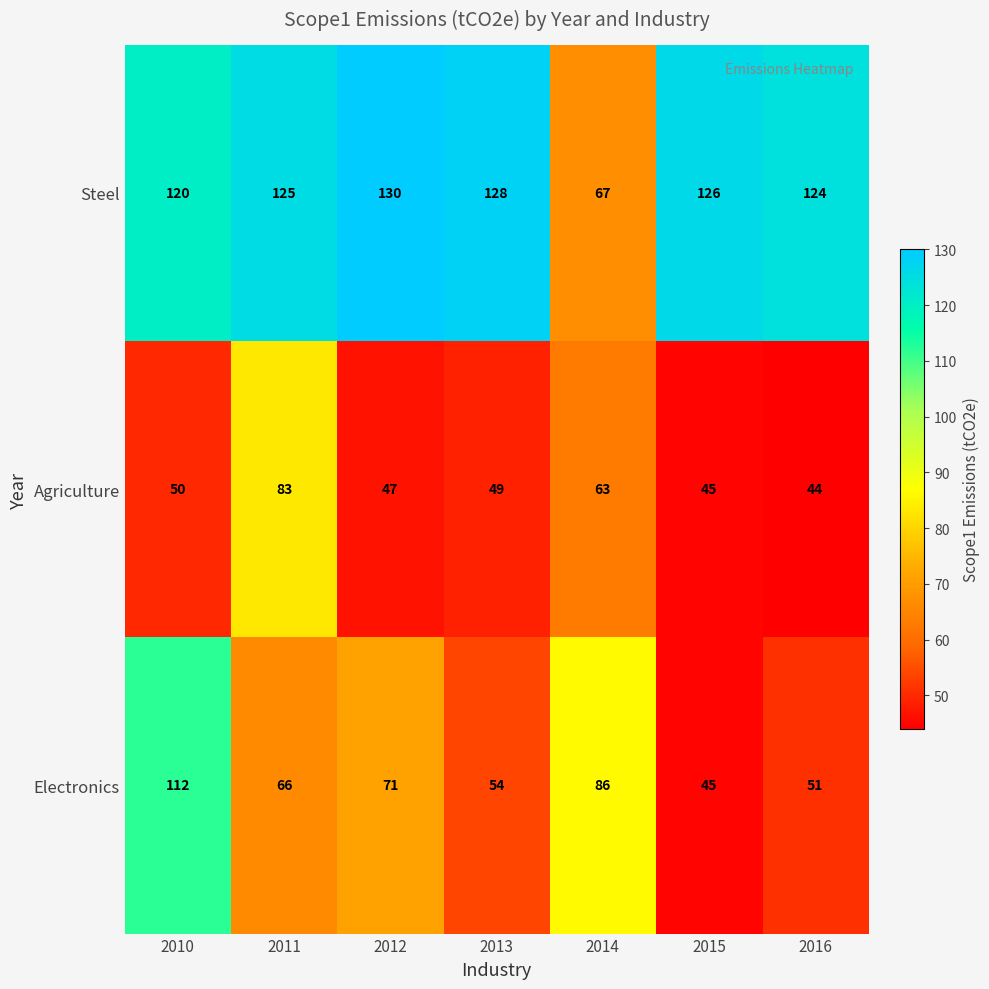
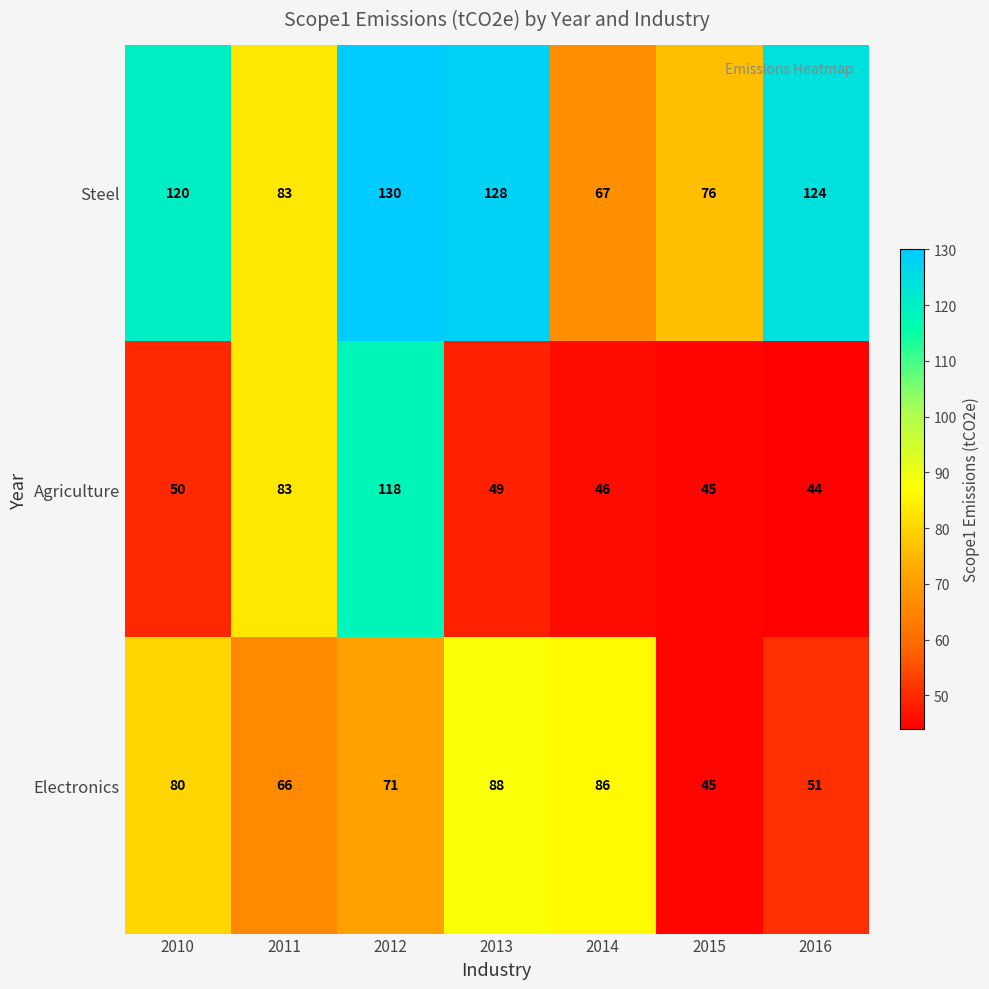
  {
    "Steel": {
      "2010": 120,
-     "2011": 125,
+     "2011": 83,
      "2012": 130,
      "2013": 128,
      "2014": 67,
-     "2015": 126
+     "2015": 76
    },
    "Agriculture": {
      "2010": 50,
      "2011": 83,
-     "2012": 47,
+     "2012": 118,
      "2013": 49,
-     "2014": 63,
+     "2014": 46,
      "2015": 45,
      "2016": 44
    },
    "Electronics": {
-     "2010": 112,
+     "2010": 80,
      "2011": 66,
      "2012": 71,
-     "2013": 54,
+     "2013": 88,
      "2014": 86,
      "2015": 45,
      "2016": 51
    }
  }
